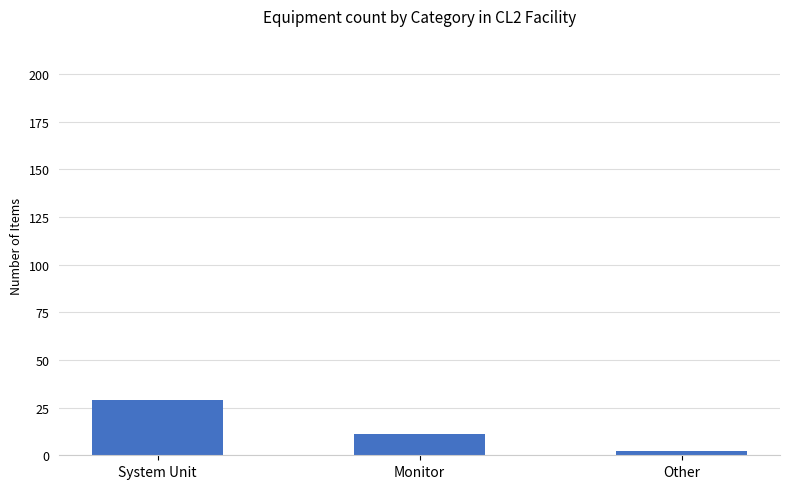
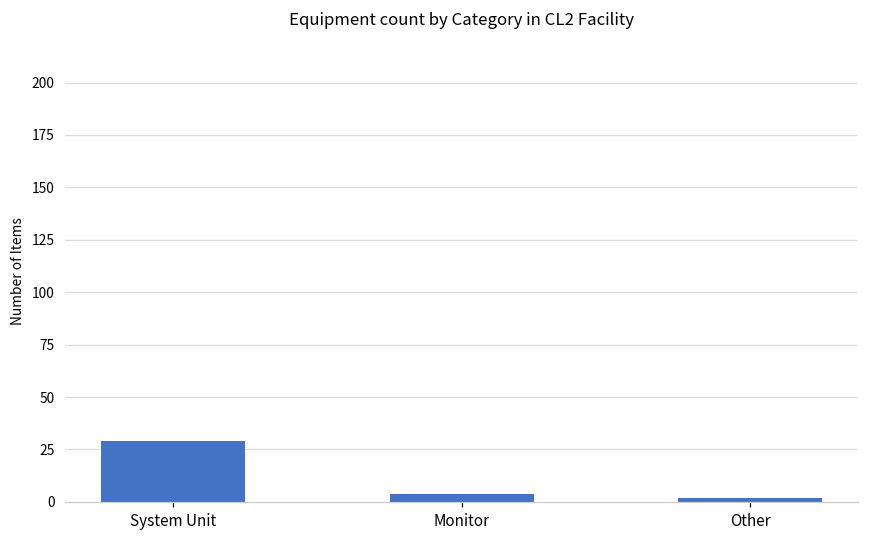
  {
    "System Unit": 29,
-   "Monitor": 11,
+   "Monitor": 4,
    "Other": 2
  }
